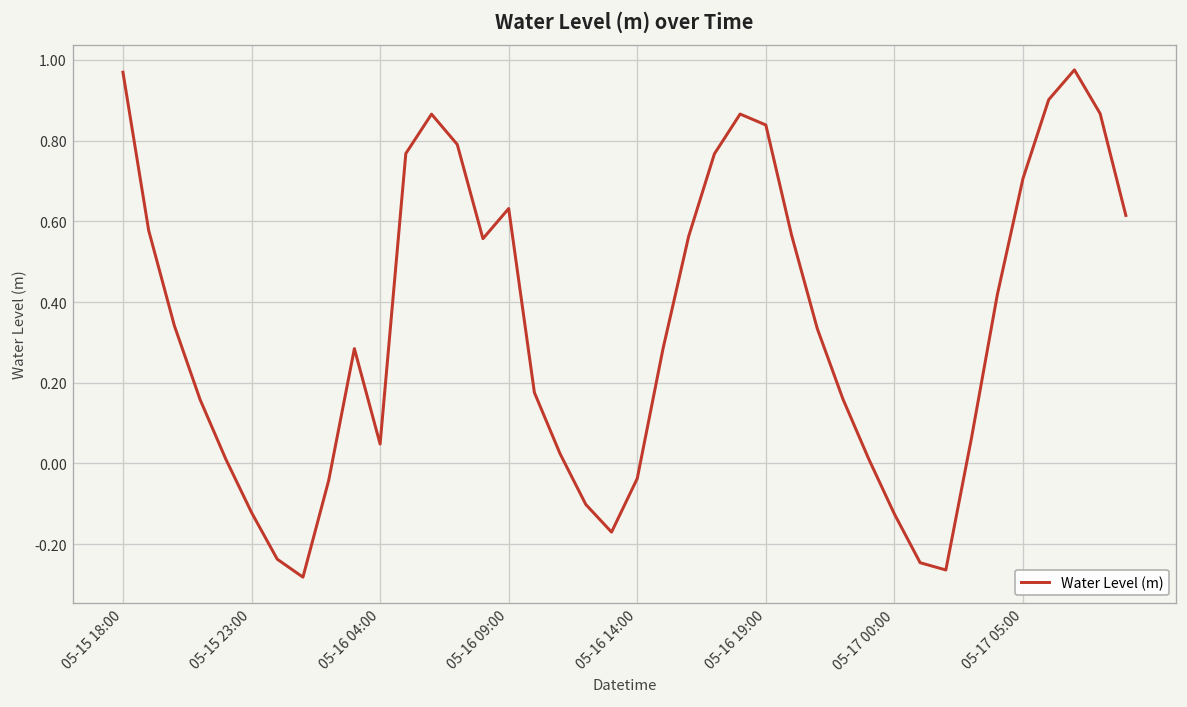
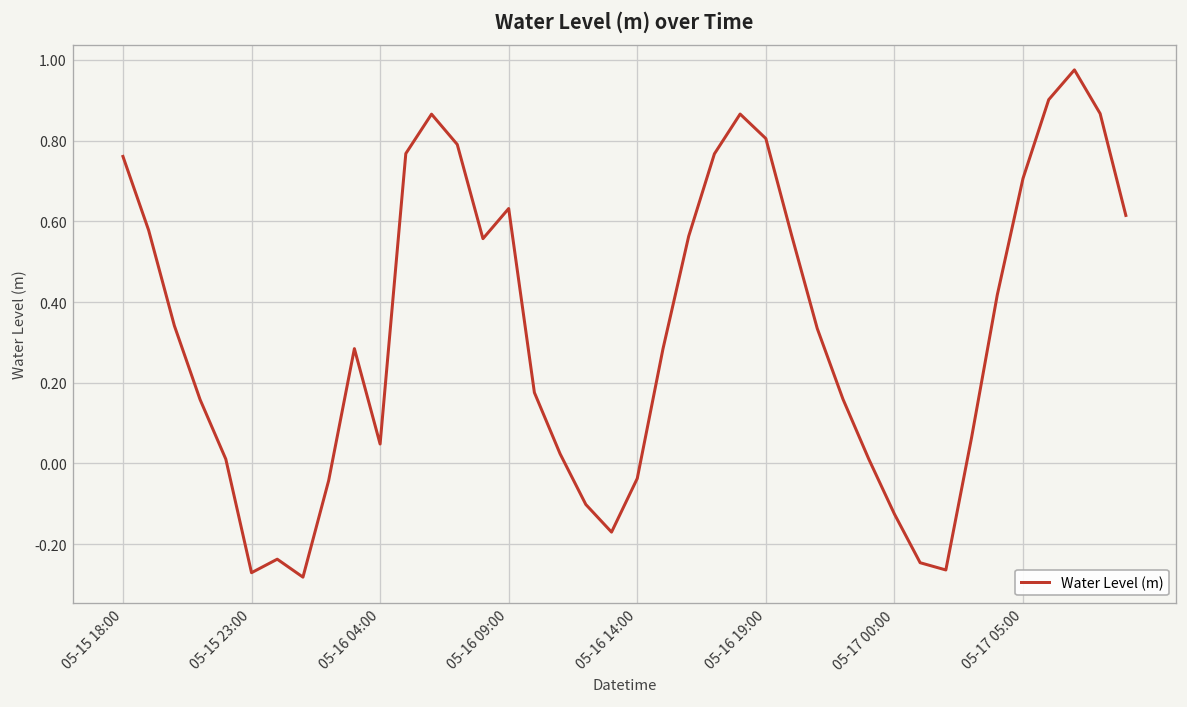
  {
-   "05-15 18:00": 0.97,
-   "05-15 23:00": -0.12,
+   "05-15 18:00": 0.76,
+   "05-15 23:00": -0.27,
    "05-16 04:00": 0.05,
    "05-16 09:00": 0.63,
    "05-16 14:00": -0.04,
-   "05-16 19:00": 0.84,
+   "05-16 19:00": 0.81,
    "05-17 00:00": -0.13,
    "05-17 05:00": 0.71
  }
